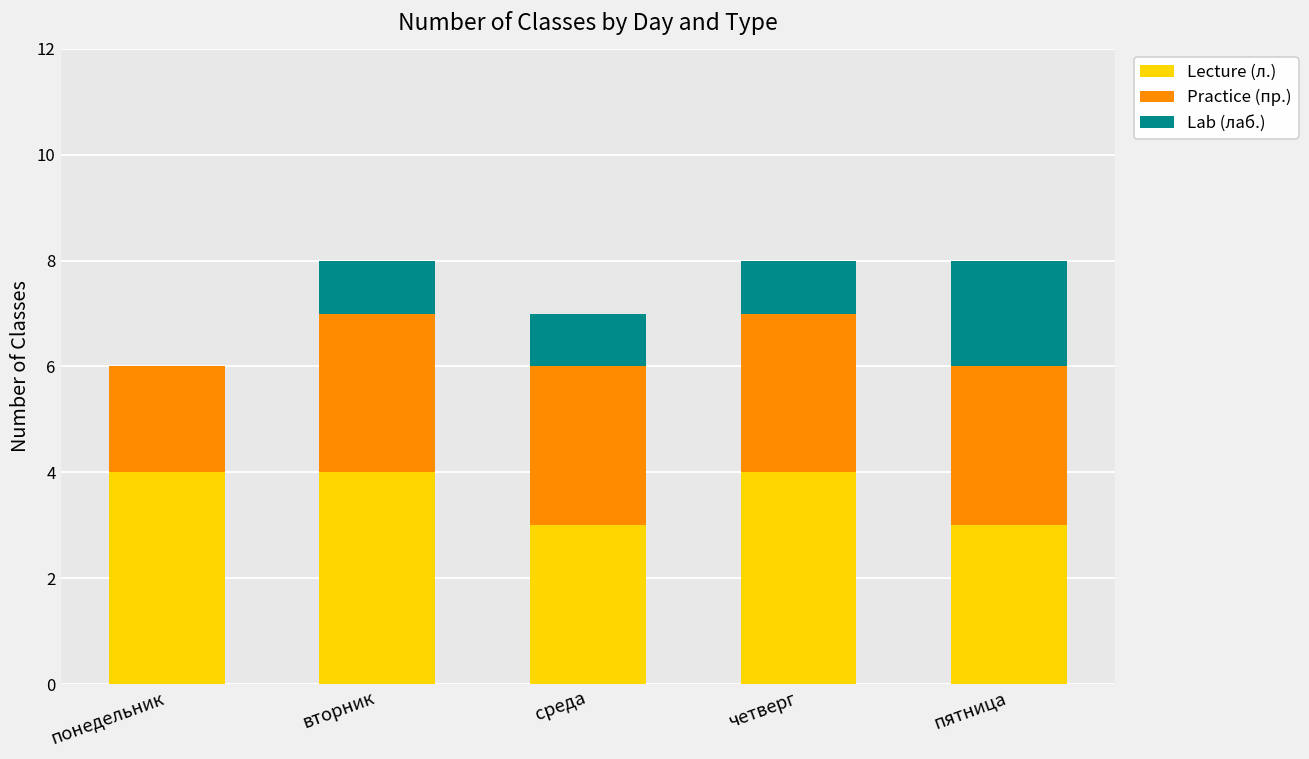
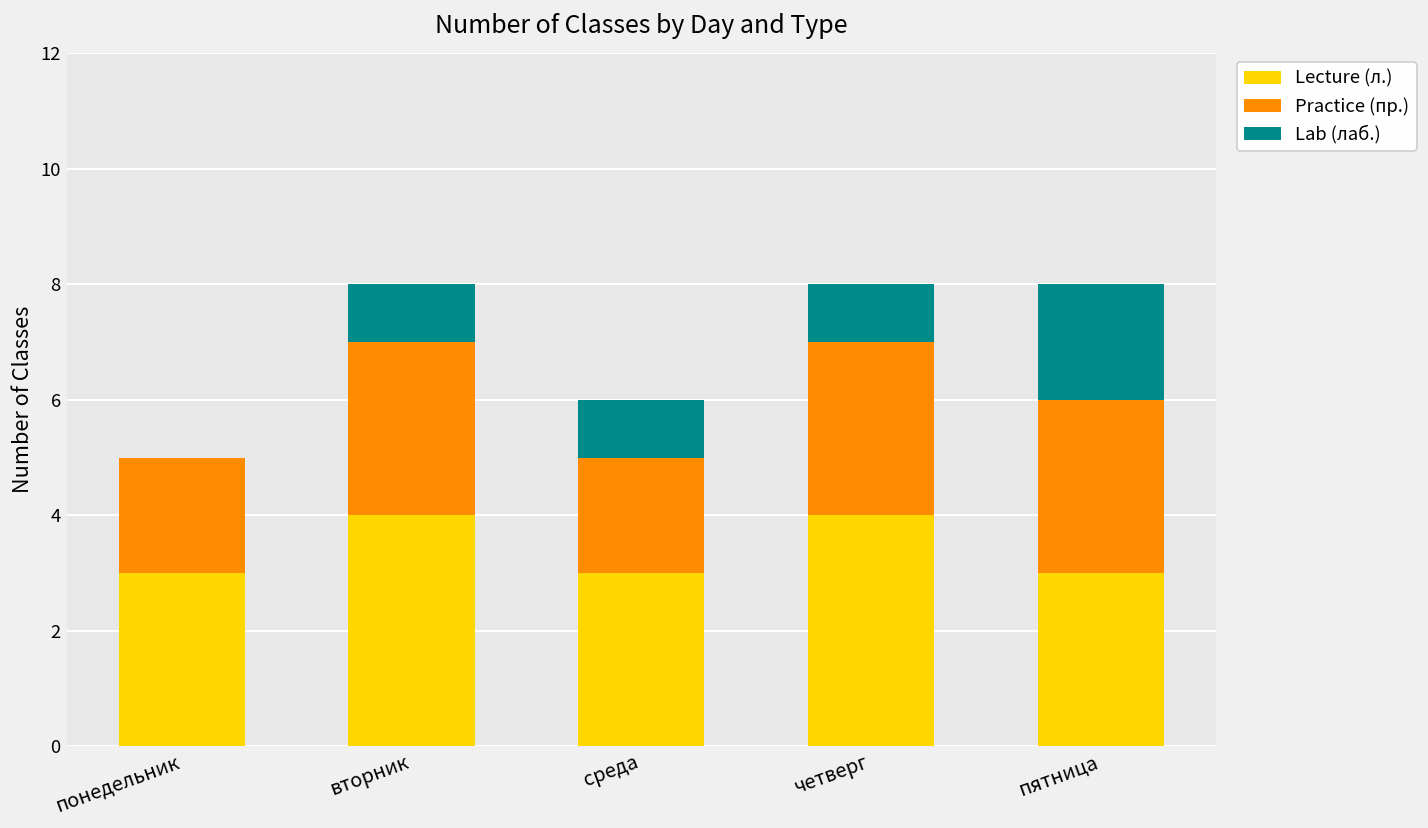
  {
    "Lecture (л.)": {
-     "понедельник": 4,
+     "понедельник": 3,
      "вторник": 4,
      "среда": 3,
      "четверг": 4,
      "пятница": 3
    },
    "Practice (пр.)": {
      "понедельник": 2,
      "вторник": 3,
-     "среда": 3,
+     "среда": 2,
      "четверг": 3,
      "пятница": 3
    },
    "Lab (лаб.)": {
      "понедельник": 0,
      "вторник": 1,
      "среда": 1,
      "четверг": 1,
      "пятница": 2
    }
  }
